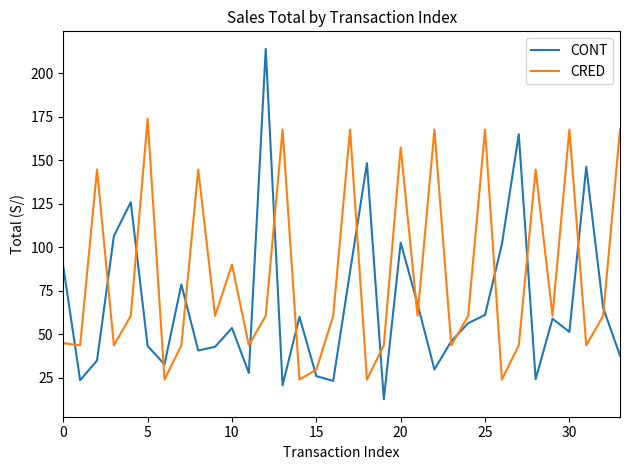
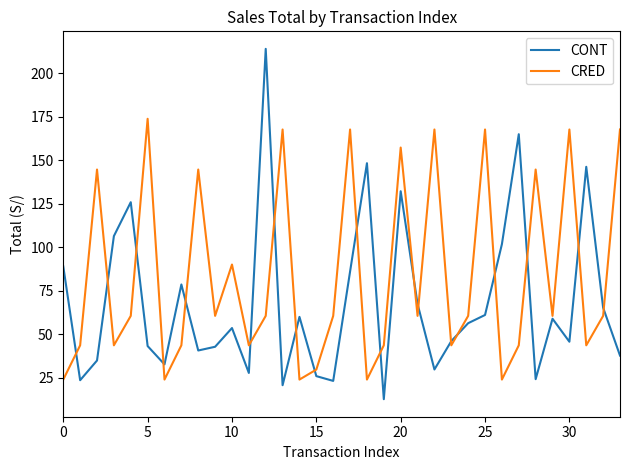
  {
    "CONT": {
      "0": 89,
      "5": 43,
      "10": 54,
      "15": 26,
-     "20": 103,
+     "20": 132,
      "25": 61,
-     "30": 51
+     "30": 46
    },
    "CRED": {
-     "0": 45,
+     "0": 24,
      "5": 174,
      "10": 90,
      "15": 30,
      "20": 157,
      "25": 168,
      "30": 168
    }
  }
